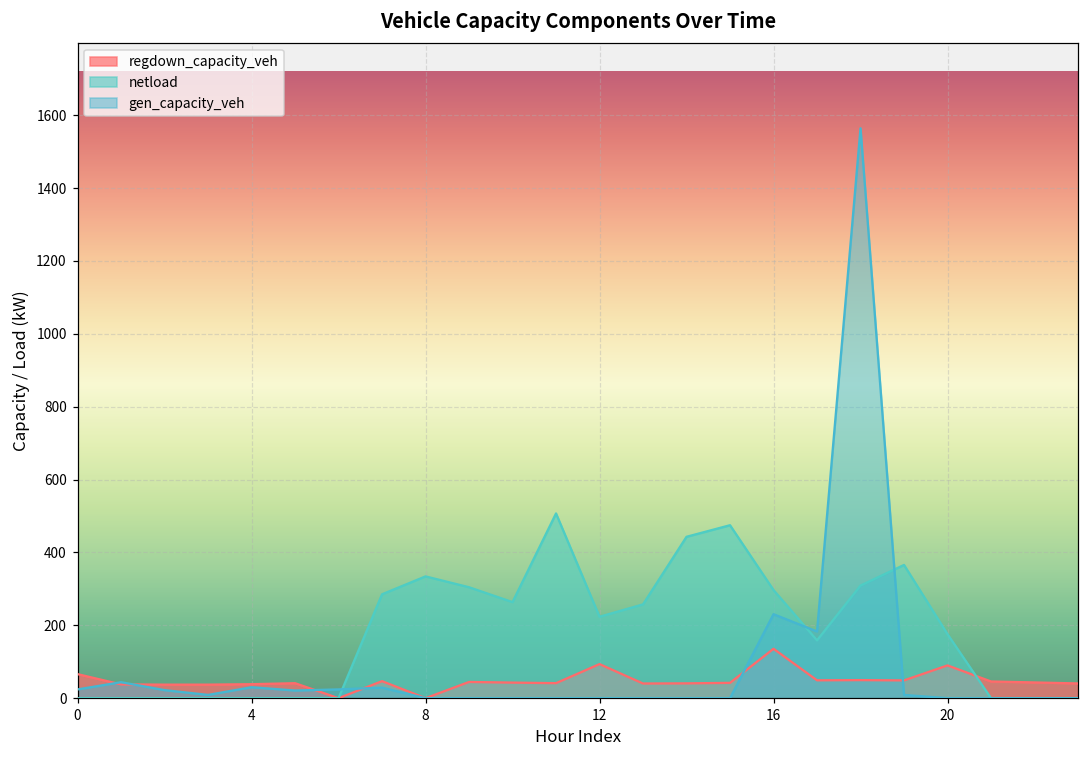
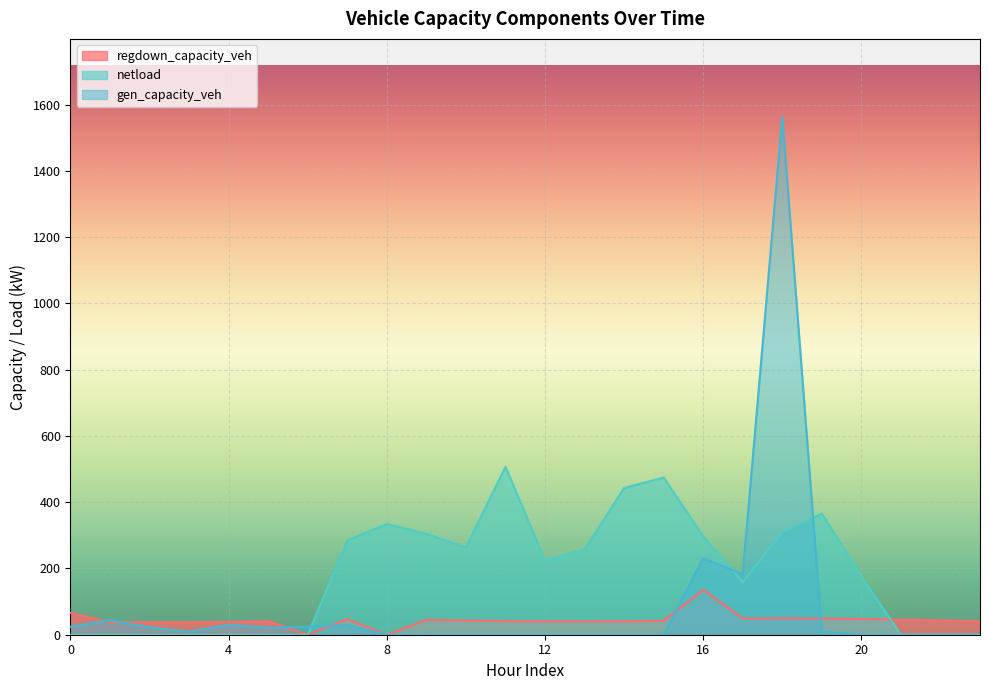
  {
    "regdown_capacity_veh": {
      "0": 70,
      "4": 40,
-     "12": 90,
+     "12": 40,
      "16": 140,
-     "20": 90
+     "20": 50
    }
  }
